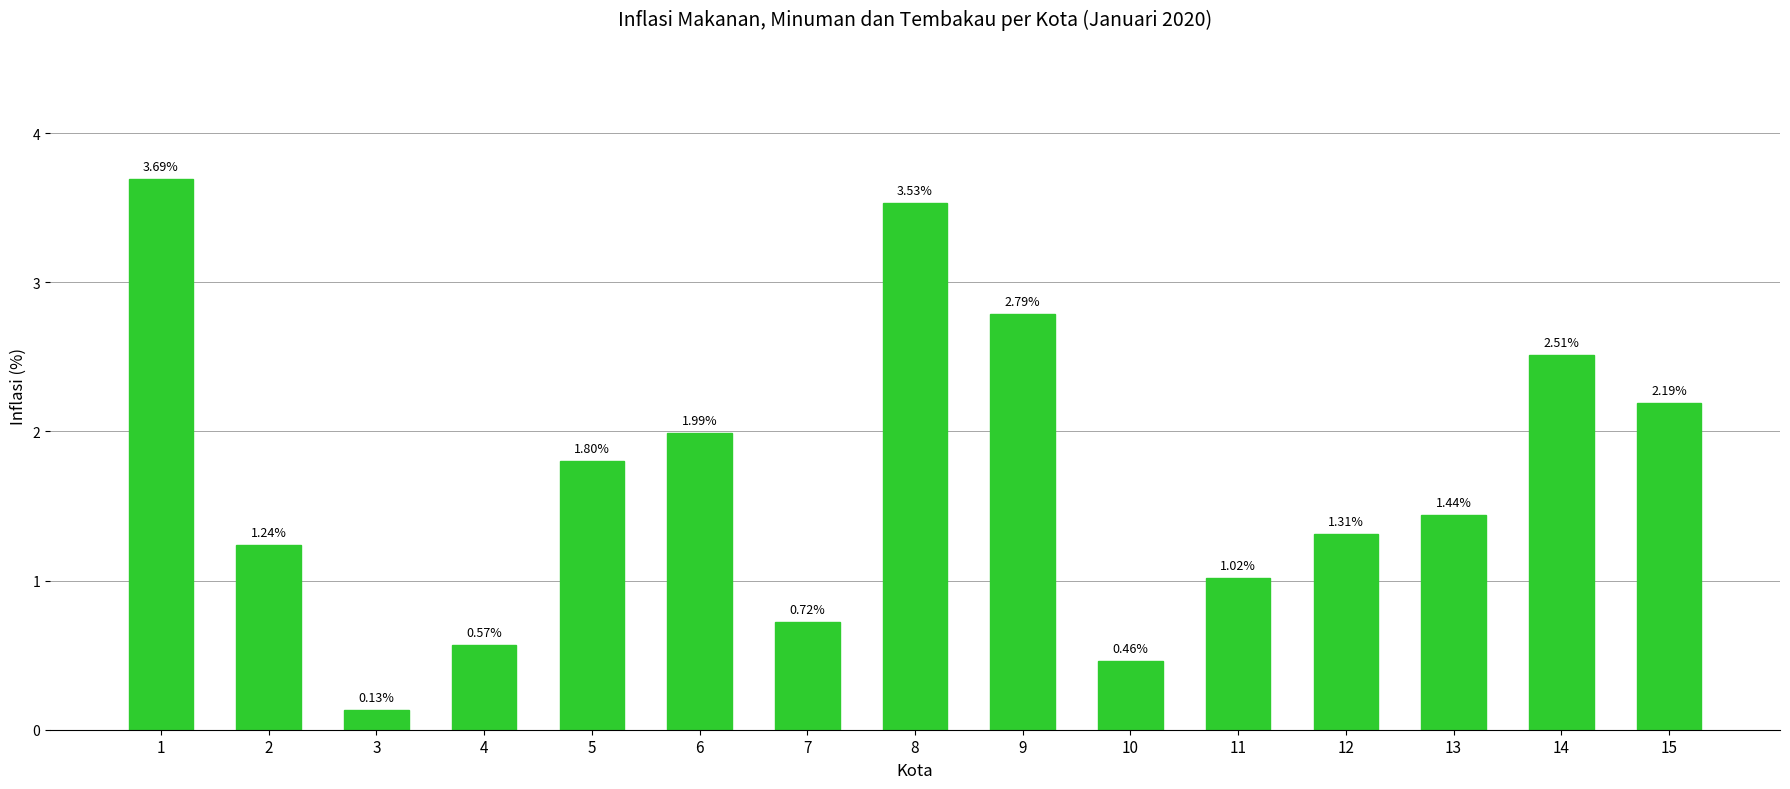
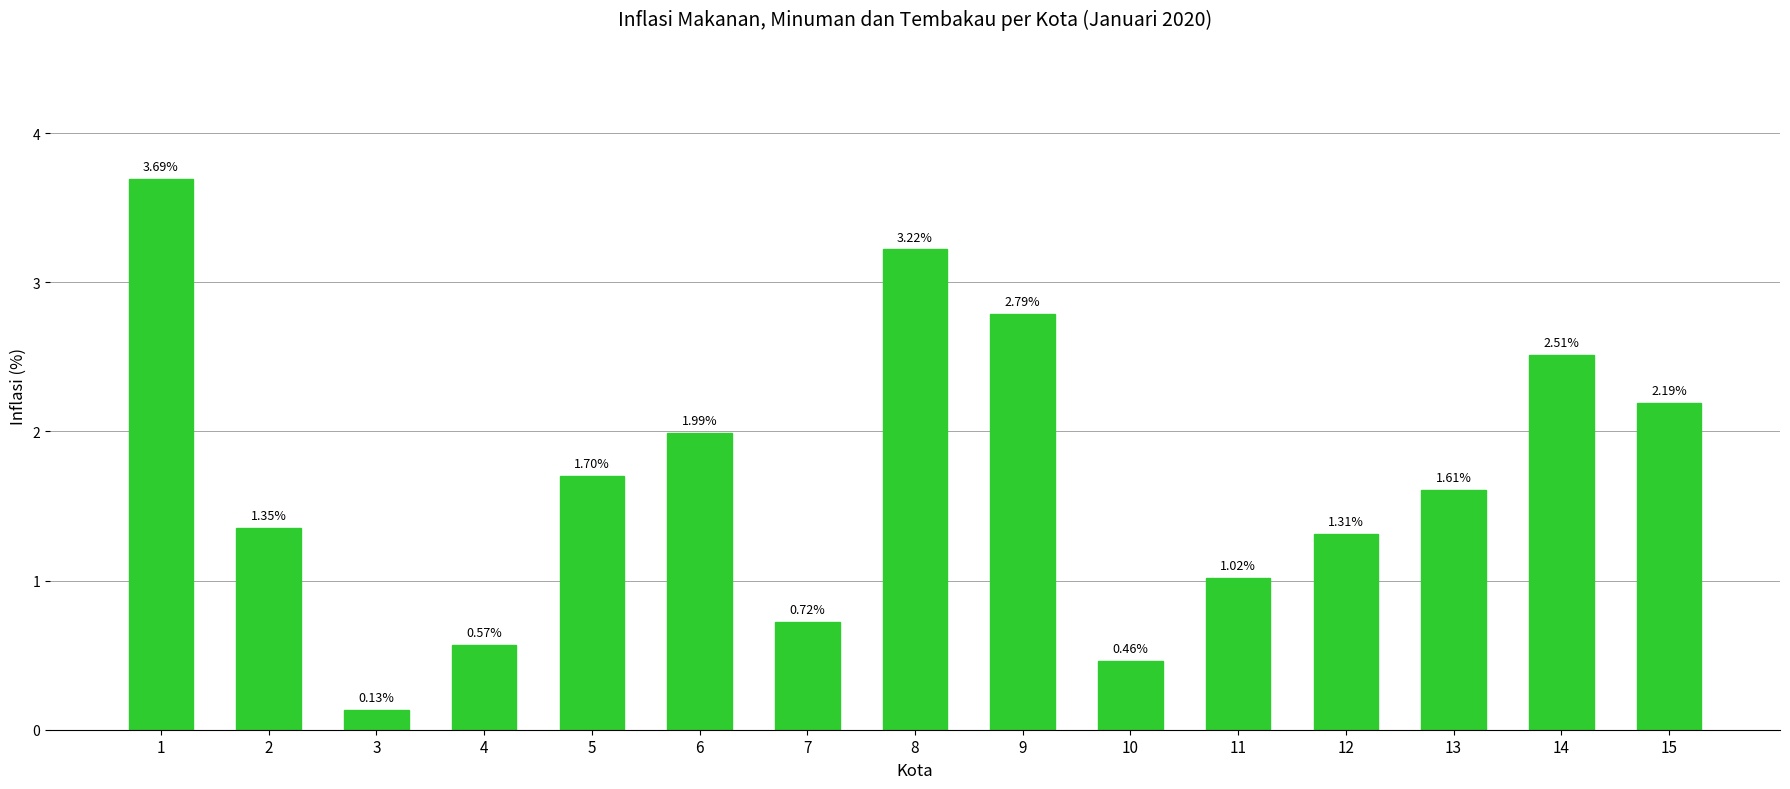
  {
    "1": "3.69%",
-   "2": "1.24%",
+   "2": "1.35%",
    "3": "0.13%",
    "4": "0.57%",
-   "5": "1.80%",
+   "5": "1.70%",
    "6": "1.99%",
    "7": "0.72%",
-   "8": "3.53%",
+   "8": "3.22%",
    "9": "2.79%",
    "10": "0.46%",
    "11": "1.02%",
    "12": "1.31%",
-   "13": "1.44%",
+   "13": "1.61%",
    "14": "2.51%",
    "15": "2.19%"
  }
